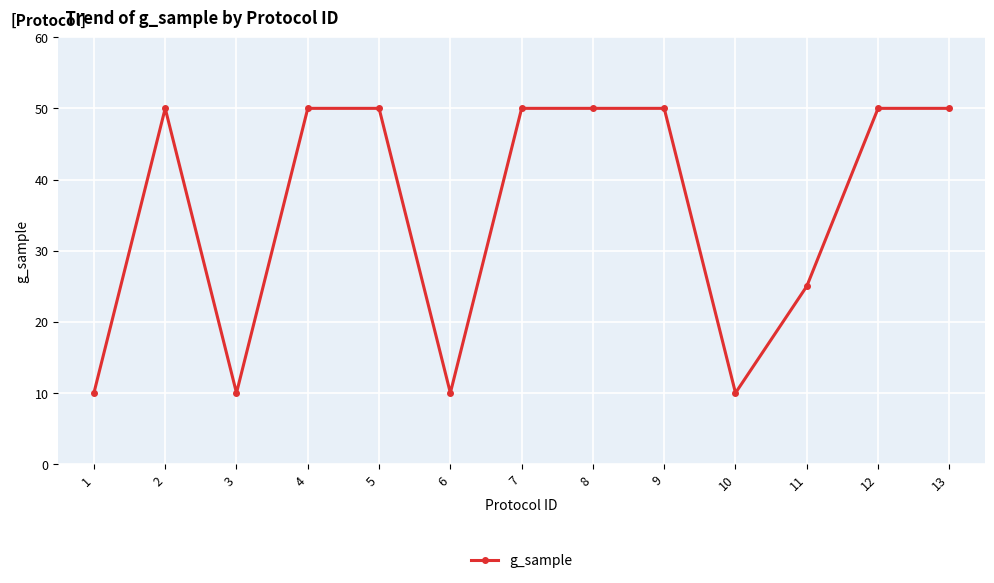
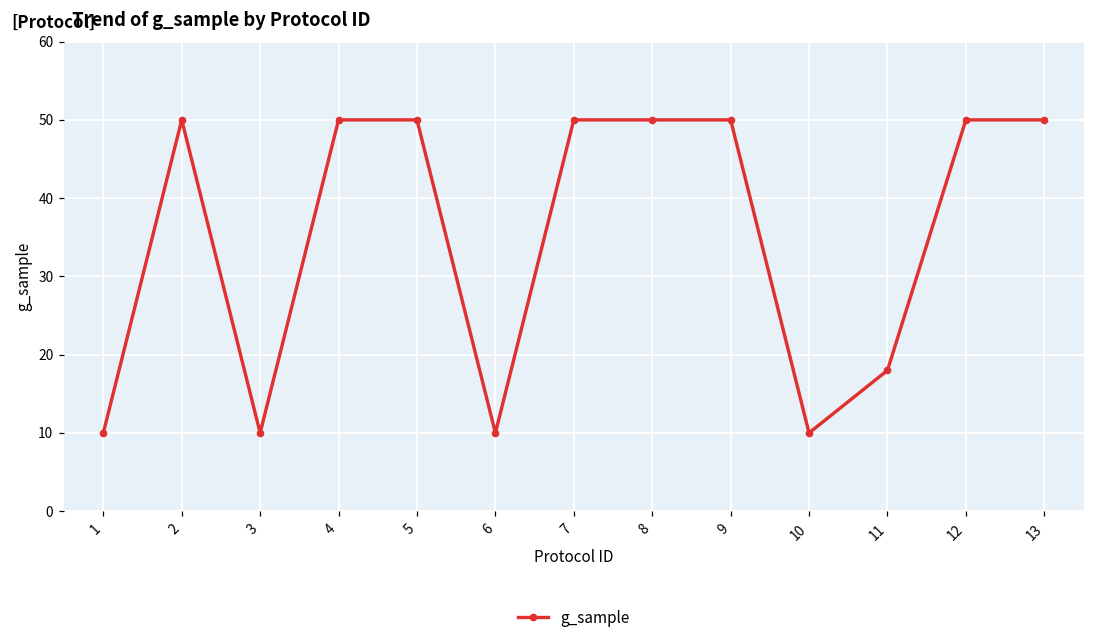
  {
    "1": 10,
    "2": 50,
    "3": 10,
    "4": 50,
    "5": 50,
    "6": 10,
    "7": 50,
    "8": 50,
    "9": 50,
    "10": 10,
-   "11": 25,
+   "11": 18,
    "12": 50,
    "13": 50
  }
